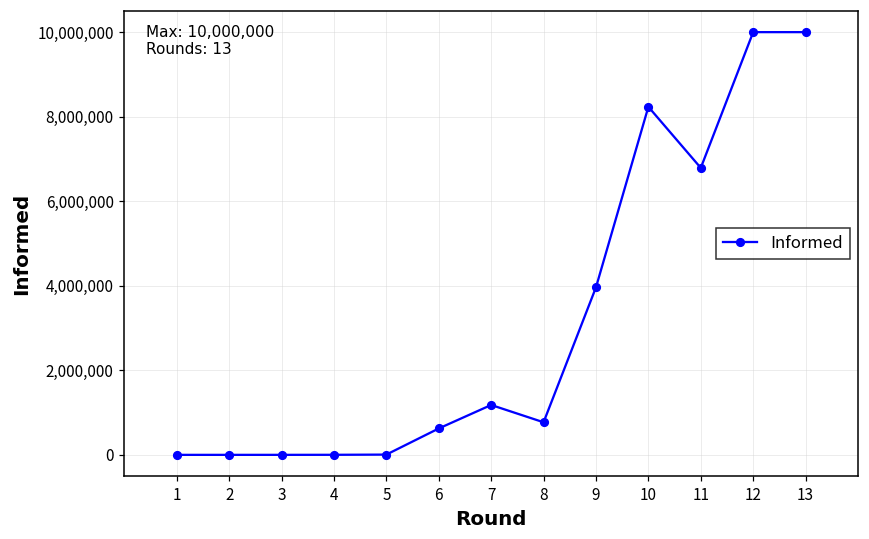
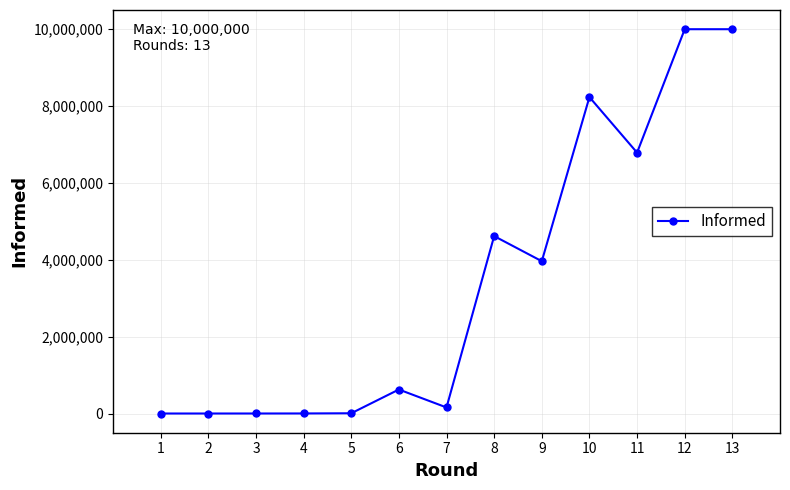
  {
    "1": "0",
    "2": "0",
    "3": "0",
    "4": "0",
    "5": "0",
    "6": "600,000",
-   "7": "1,200,000",
-   "8": "800,000",
+   "7": "200,000",
+   "8": "4,600,000",
    "9": "4,000,000",
    "10": "8,200,000",
    "11": "6,800,000",
    "12": "10,000,000",
    "13": "10,000,000"
  }
